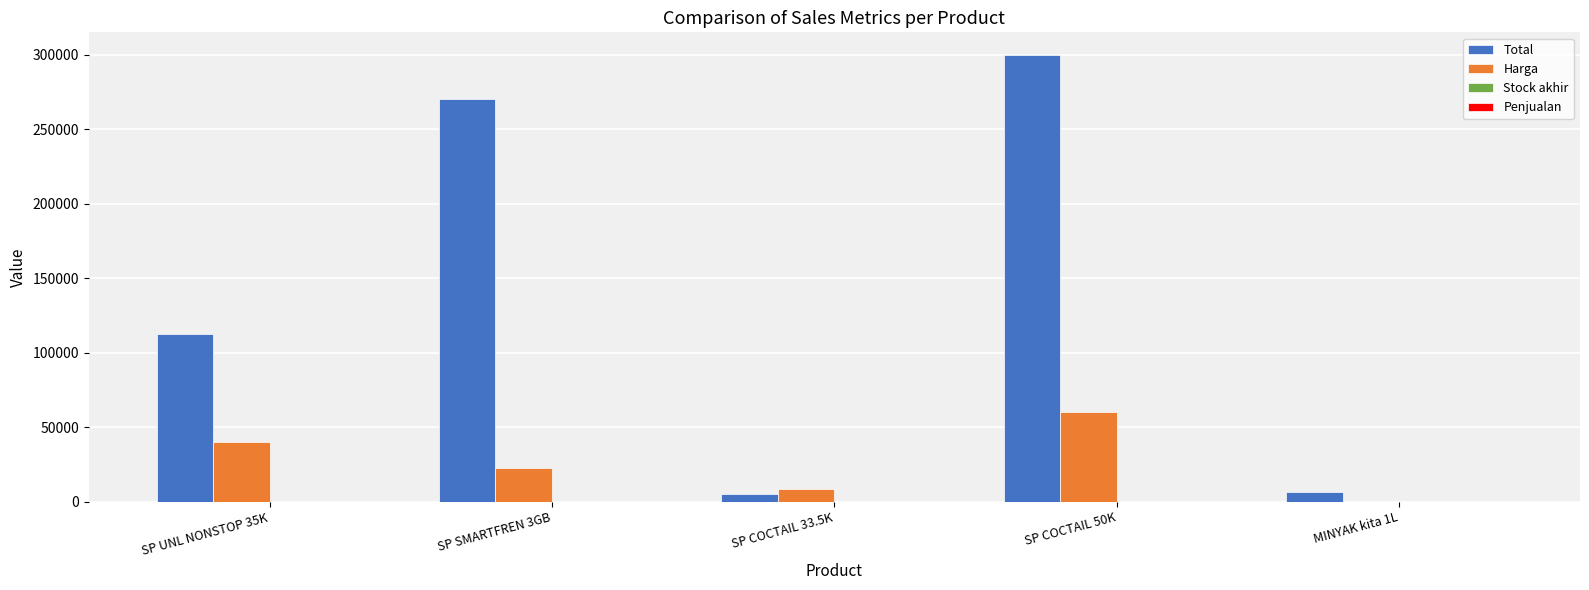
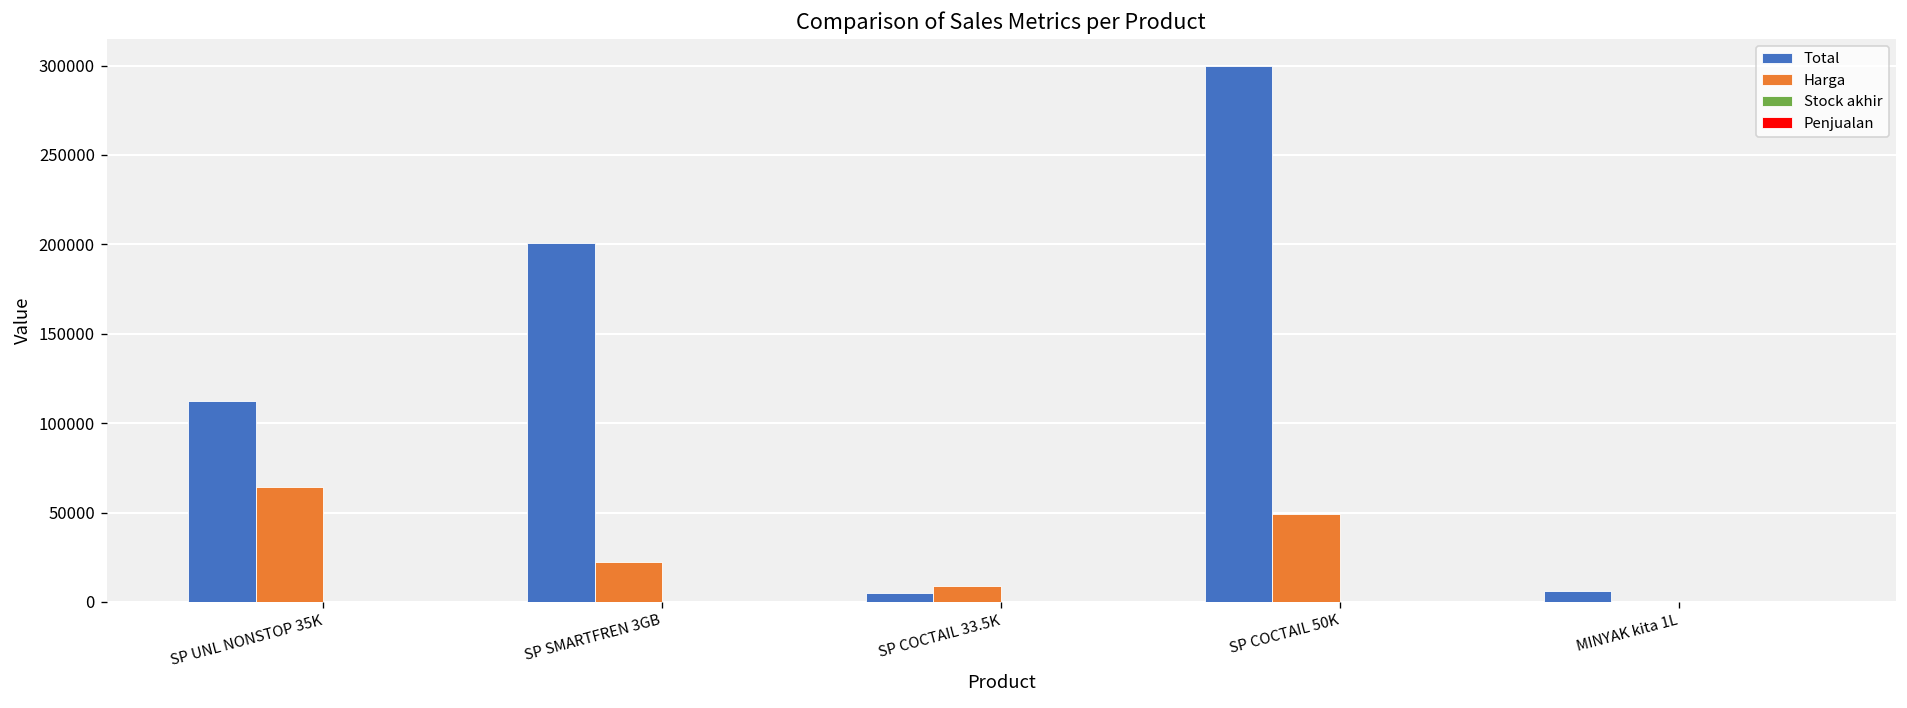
  {
    "Total": {
      "SP UNL NONSTOP 35K": 113000,
-     "SP SMARTFREN 3GB": 270000,
+     "SP SMARTFREN 3GB": 201000,
      "SP COCTAIL 33.5K": 5000,
      "SP COCTAIL 50K": 300000,
      "MINYAK kita 1L": 6000
    },
    "Harga": {
-     "SP UNL NONSTOP 35K": 40000,
+     "SP UNL NONSTOP 35K": 64000,
      "SP SMARTFREN 3GB": 22000,
      "SP COCTAIL 33.5K": 9000,
-     "SP COCTAIL 50K": 60000
+     "SP COCTAIL 50K": 49000
    },
    "Penjualan": {
      "SP UNL NONSTOP 35K": 0,
      "SP SMARTFREN 3GB": 0,
      "SP COCTAIL 33.5K": 0,
      "SP COCTAIL 50K": 0,
      "MINYAK kita 1L": 0
    }
  }
